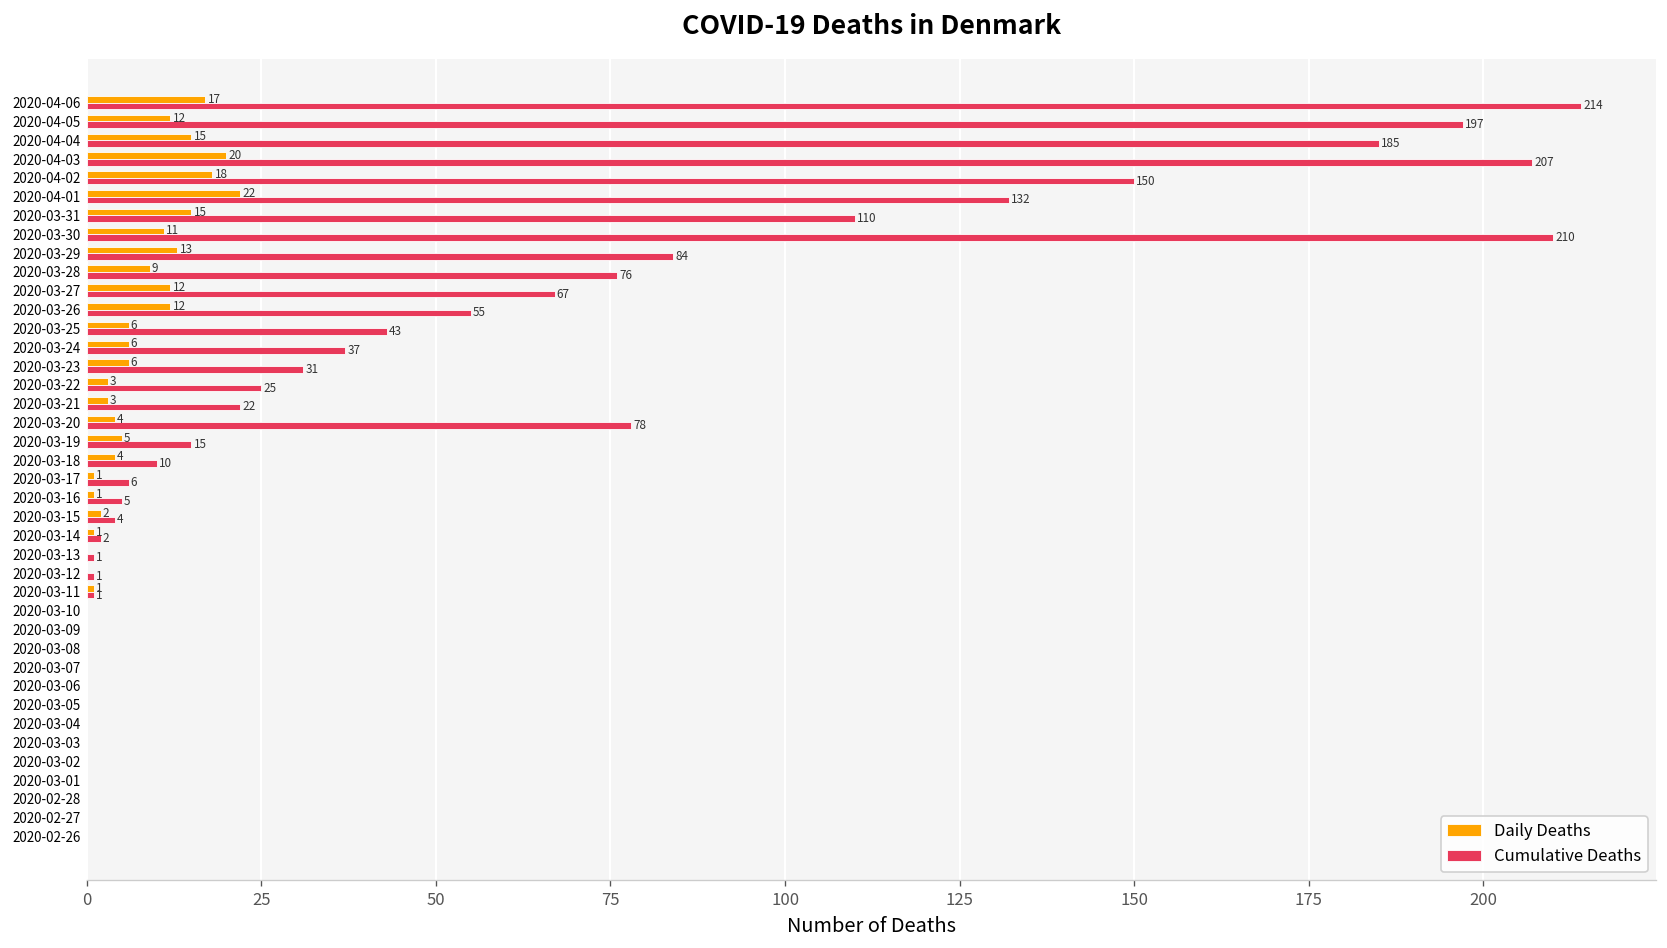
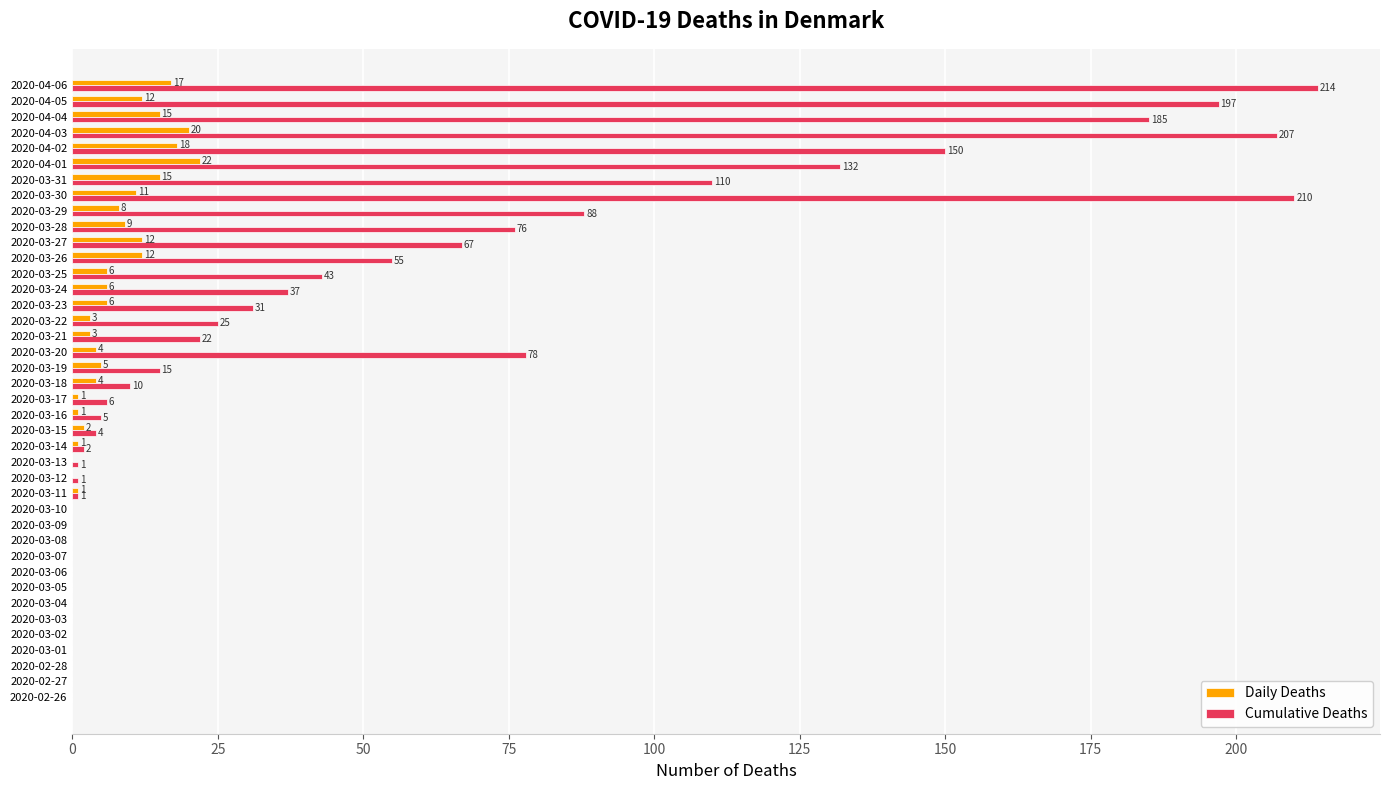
  {
    "Daily Deaths": {
      "2020-04-06": 17,
      "2020-04-05": 12,
      "2020-04-04": 15,
      "2020-04-03": 20,
      "2020-04-02": 18,
      "2020-04-01": 22,
      "2020-03-31": 15,
      "2020-03-30": 11,
-     "2020-03-29": 13,
+     "2020-03-29": 8,
      "2020-03-28": 9,
      "2020-03-27": 12,
      "2020-03-26": 12,
      "2020-03-25": 6,
      "2020-03-24": 6,
      "2020-03-23": 6,
      "2020-03-22": 3,
      "2020-03-21": 3,
      "2020-03-20": 4,
      "2020-03-19": 5,
      "2020-03-18": 4,
      "2020-03-17": 1,
      "2020-03-16": 1,
      "2020-03-15": 2,
      "2020-03-14": 1
    },
    "Cumulative Deaths": {
      "2020-04-06": 214,
      "2020-04-05": 197,
      "2020-04-04": 185,
      "2020-04-03": 207,
      "2020-04-02": 150,
      "2020-04-01": 132,
      "2020-03-31": 110,
      "2020-03-30": 210,
-     "2020-03-29": 84,
+     "2020-03-29": 88,
      "2020-03-28": 76,
      "2020-03-27": 67,
      "2020-03-26": 55,
      "2020-03-25": 43,
      "2020-03-24": 37,
      "2020-03-23": 31,
      "2020-03-22": 25,
      "2020-03-21": 22,
      "2020-03-20": 78,
      "2020-03-19": 15,
      "2020-03-18": 10,
      "2020-03-17": 6,
      "2020-03-16": 5,
      "2020-03-15": 4,
      "2020-03-14": 2,
      "2020-03-13": 1,
      "2020-03-12": 1
    }
  }
